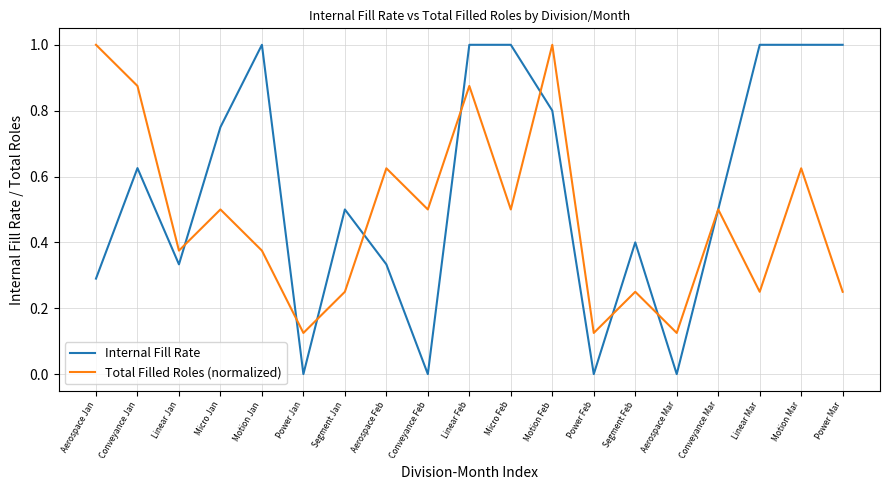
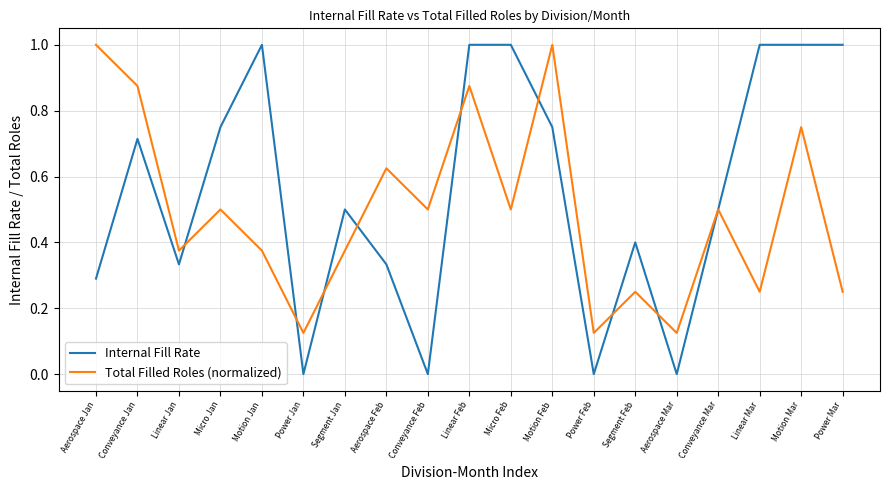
  {
    "Internal Fill Rate": {
      "Aerospace Jan": 0.29,
-     "Conveyance Jan": 0.63,
+     "Conveyance Jan": 0.71,
      "Linear Jan": 0.33,
      "Micro Jan": 0.75,
      "Motion Jan": 1.00,
      "Power Jan": 0.00,
      "Segment Jan": 0.50,
      "Aerospace Feb": 0.33,
      "Conveyance Feb": 0.00,
      "Linear Feb": 1.00,
      "Micro Feb": 1.00,
-     "Motion Feb": 0.80,
+     "Motion Feb": 0.75,
      "Power Feb": 0.00,
      "Segment Feb": 0.40,
      "Aerospace Mar": 0.00,
      "Linear Mar": 1.00,
      "Motion Mar": 1.00,
      "Power Mar": 1.00
    },
    "Total Filled Roles (normalized)": {
      "Aerospace Jan": 1.00,
      "Conveyance Jan": 0.88,
      "Linear Jan": 0.38,
      "Micro Jan": 0.50,
      "Motion Jan": 0.38,
      "Power Jan": 0.13,
-     "Segment Jan": 0.25,
+     "Segment Jan": 0.38,
      "Aerospace Feb": 0.63,
      "Conveyance Feb": 0.50,
      "Linear Feb": 0.88,
      "Micro Feb": 0.50,
      "Motion Feb": 1.00,
      "Power Feb": 0.13,
      "Segment Feb": 0.25,
      "Aerospace Mar": 0.13,
      "Linear Mar": 0.25,
-     "Motion Mar": 0.63,
+     "Motion Mar": 0.75,
      "Power Mar": 0.25
    }
  }
